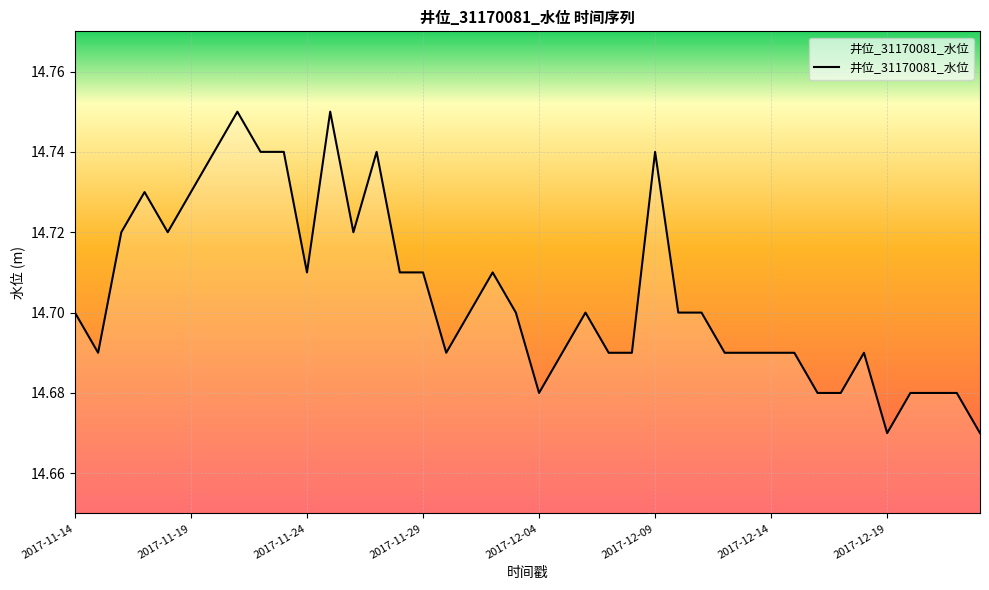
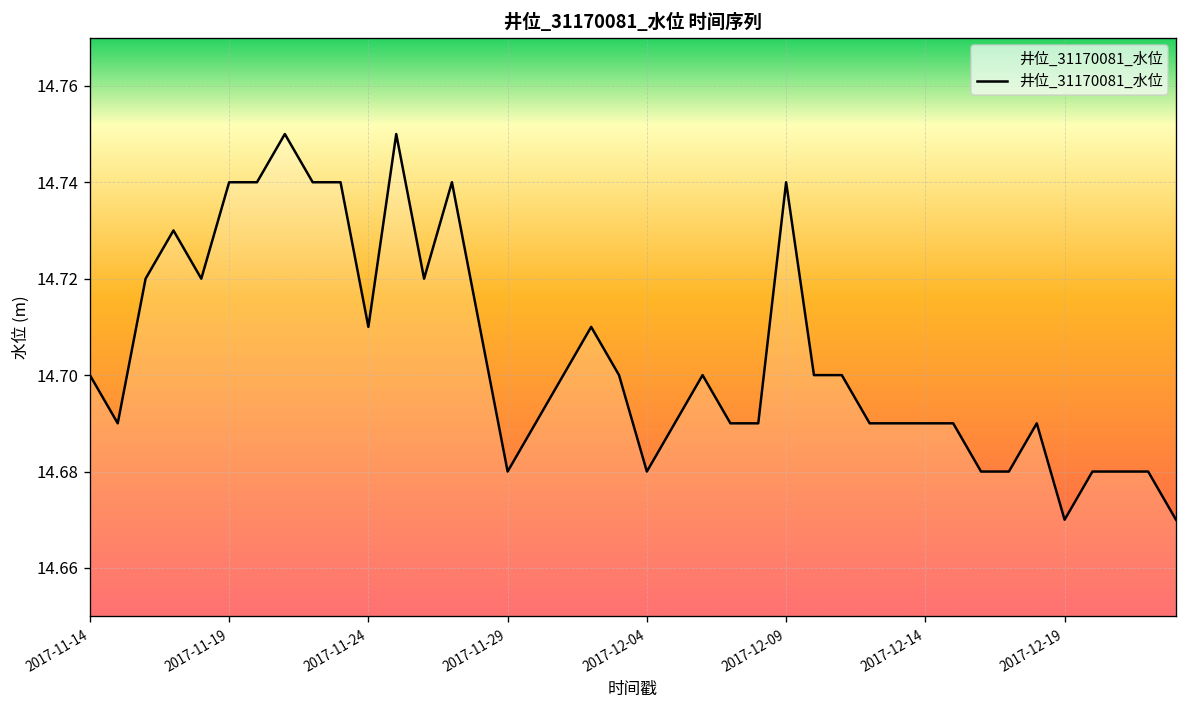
  {
    "2017-11-14": 14.70,
-   "2017-11-19": 14.73,
+   "2017-11-19": 14.74,
    "2017-11-24": 14.71,
-   "2017-11-29": 14.71,
+   "2017-11-29": 14.68,
    "2017-12-04": 14.68,
    "2017-12-09": 14.74,
    "2017-12-14": 14.69,
    "2017-12-19": 14.67
  }
